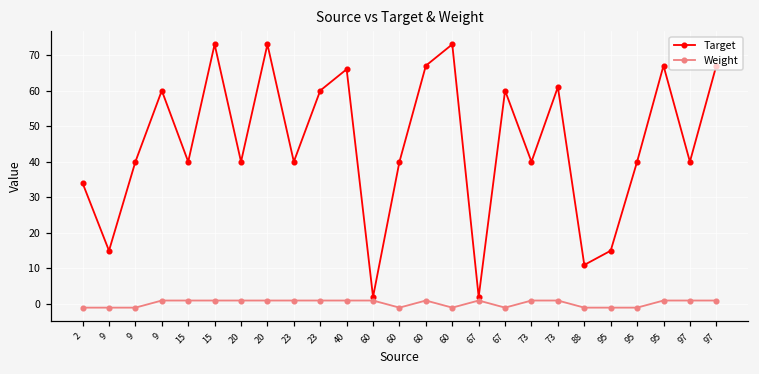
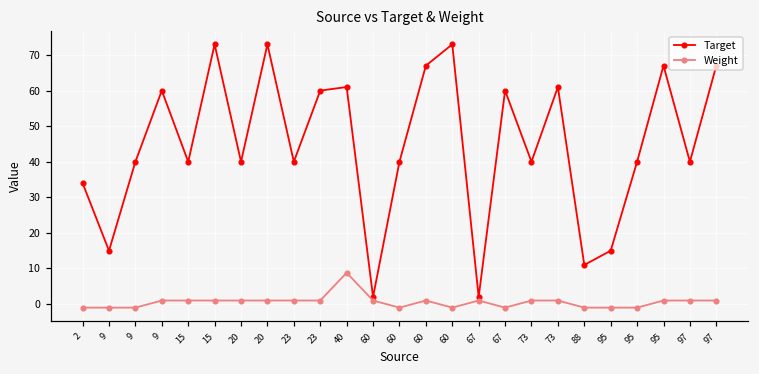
  {
    "Target": {
      "2": 34,
-     "40": 66,
+     "40": 61,
      "88": 11
    },
    "Weight": {
      "2": -1,
-     "40": 1,
+     "40": 9,
      "88": -1
    }
  }
